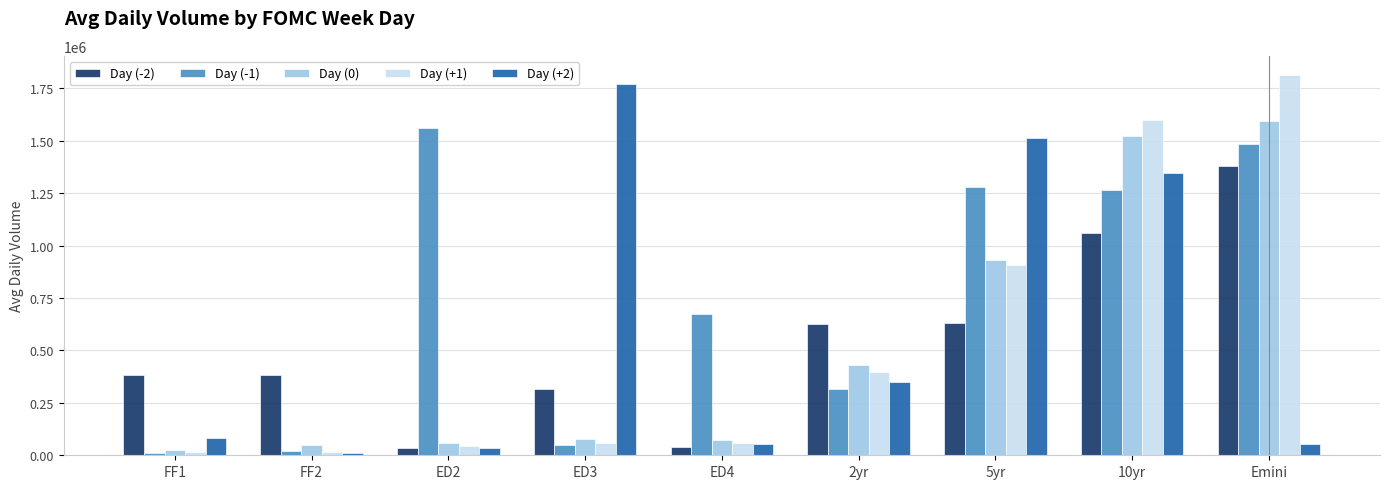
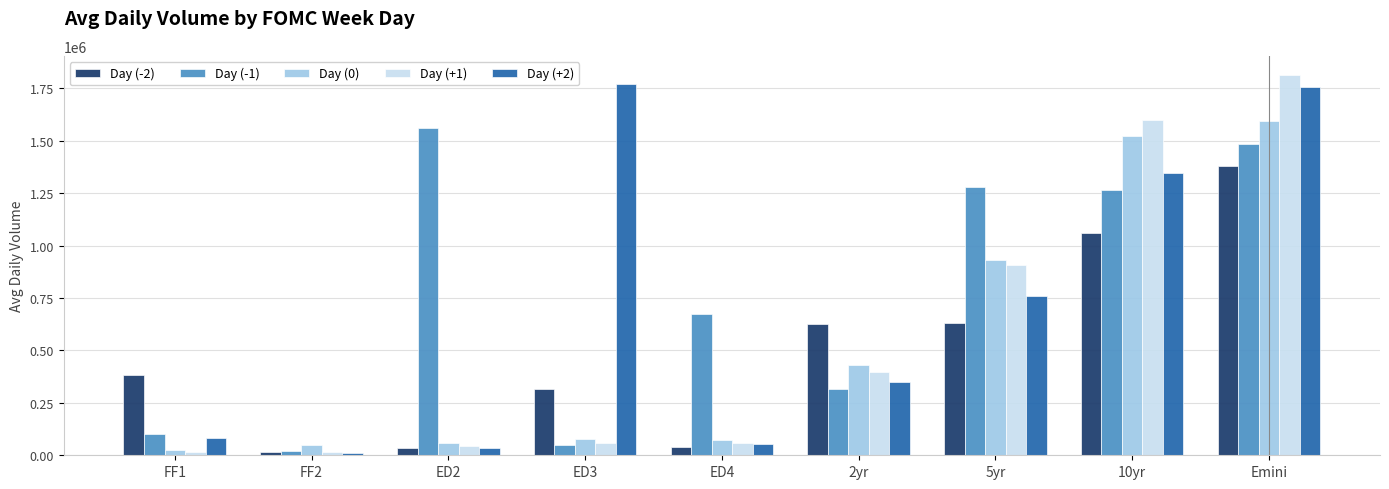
  {
    "Day (-2)": {
      "FF1": 380000,
-     "FF2": 380000,
+     "FF2": 20000,
      "ED2": 30000,
      "ED3": 320000,
      "ED4": 40000,
      "2yr": 620000,
      "5yr": 630000,
      "10yr": 1060000,
      "Emini": 1380000
    },
    "Day (-1)": {
-     "FF1": 10000,
+     "FF1": 100000,
      "FF2": 20000,
      "ED2": 1560000,
      "ED3": 50000,
      "ED4": 680000,
      "2yr": 320000,
      "5yr": 1280000,
      "10yr": 1260000,
      "Emini": 1480000
    },
    "Day (+2)": {
      "FF1": 80000,
      "FF2": 10000,
      "ED2": 40000,
      "ED3": 1770000,
      "ED4": 50000,
      "2yr": 350000,
-     "5yr": 1510000,
+     "5yr": 760000,
      "10yr": 1350000,
-     "Emini": 60000
+     "Emini": 1760000
    }
  }
